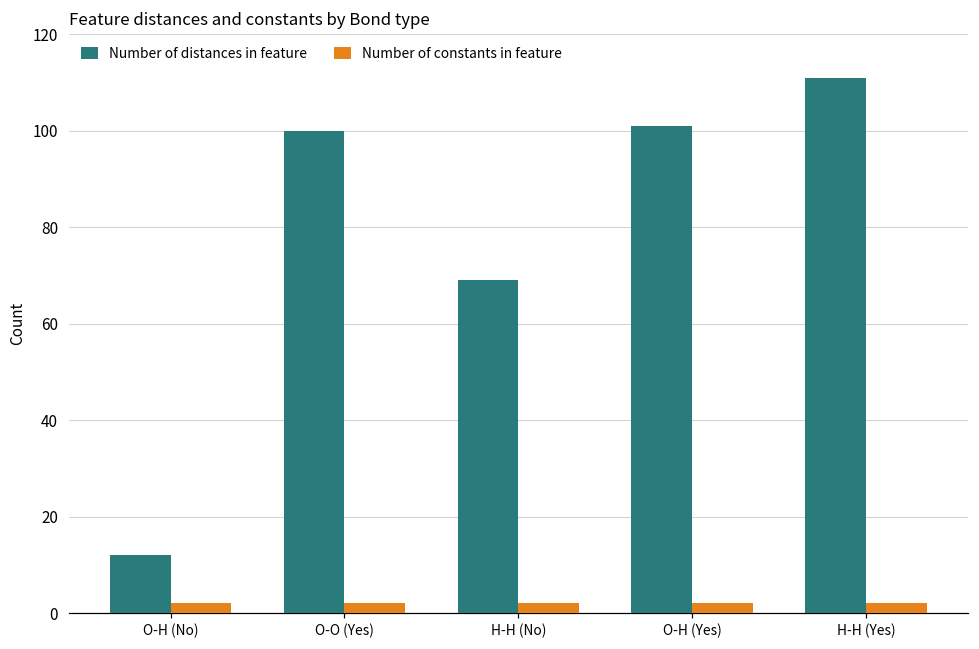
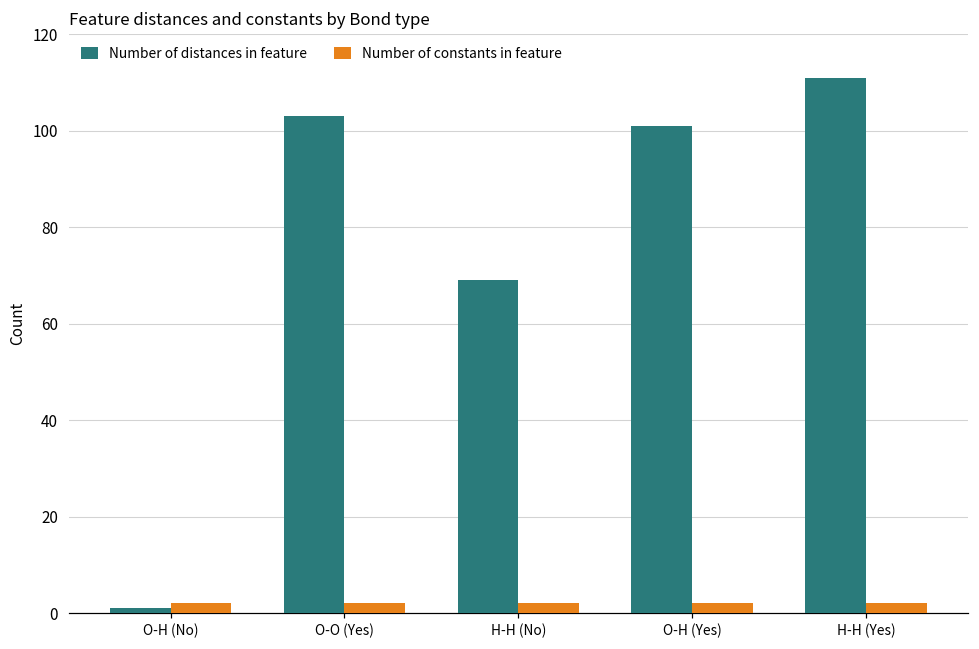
  {
    "Number of distances in feature": {
-     "O-H (No)": 12,
-     "O-O (Yes)": 100,
+     "O-H (No)": 1,
+     "O-O (Yes)": 103,
      "H-H (No)": 69,
      "O-H (Yes)": 101,
      "H-H (Yes)": 111
    },
    "Number of constants in feature": {
      "O-H (No)": 2,
      "O-O (Yes)": 2,
      "H-H (No)": 2,
      "O-H (Yes)": 2,
      "H-H (Yes)": 2
    }
  }
